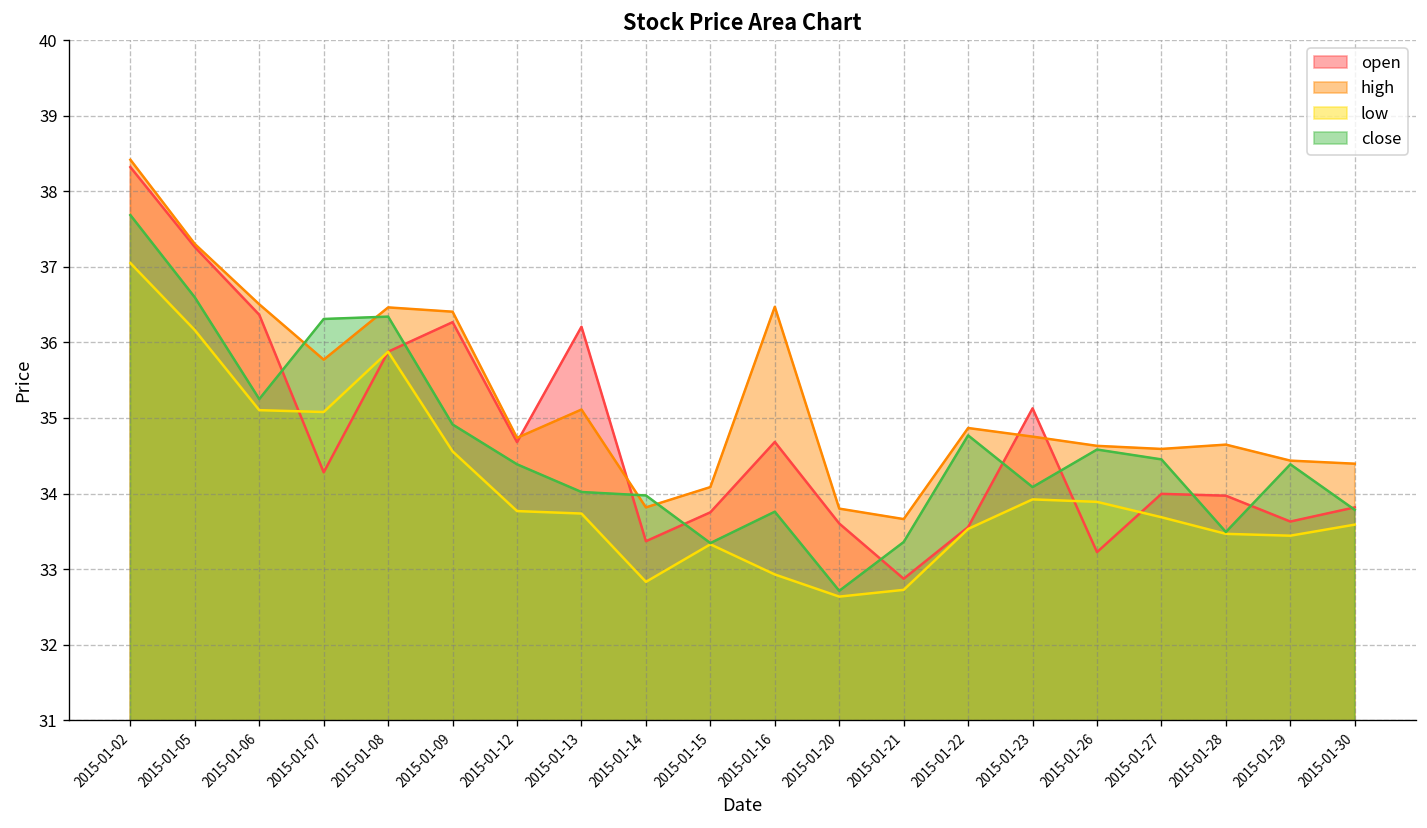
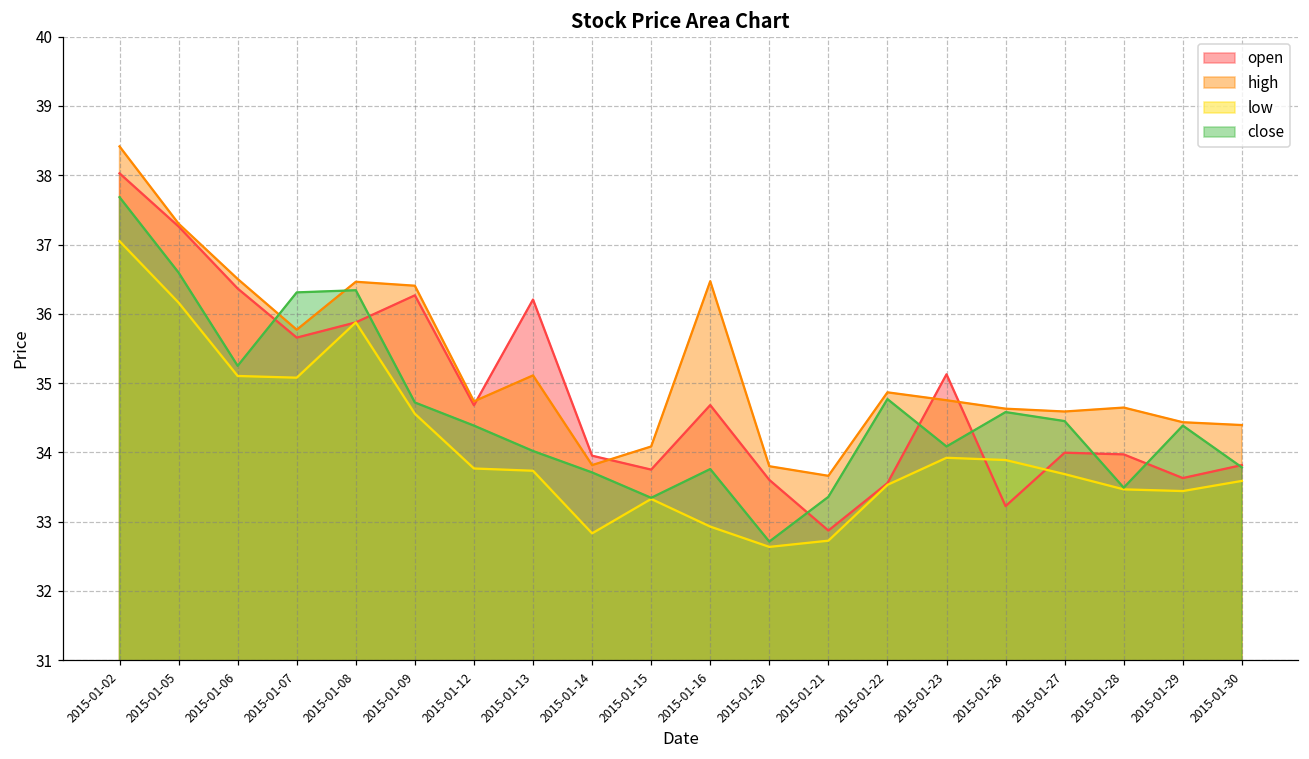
  {
    "open": {
-     "2015-01-02": 38.3,
+     "2015-01-02": 38.0,
      "2015-01-06": 36.4,
-     "2015-01-07": 34.3,
+     "2015-01-07": 35.7,
      "2015-01-09": 36.3,
      "2015-01-12": 34.7,
      "2015-01-13": 36.2,
-     "2015-01-14": 33.4,
+     "2015-01-14": 34.0,
      "2015-01-15": 33.8,
      "2015-01-16": 34.7,
      "2015-01-20": 33.6,
      "2015-01-21": 32.9,
      "2015-01-23": 35.1,
      "2015-01-26": 33.2,
      "2015-01-27": 34.0,
      "2015-01-28": 34.0,
      "2015-01-29": 33.6
    },
    "close": {
      "2015-01-02": 37.7,
      "2015-01-05": 36.6,
      "2015-01-06": 35.2,
      "2015-01-07": 36.3,
      "2015-01-08": 36.3,
-     "2015-01-09": 34.9,
+     "2015-01-09": 34.7,
      "2015-01-12": 34.4,
      "2015-01-13": 34.0,
-     "2015-01-14": 34.0,
+     "2015-01-14": 33.7,
      "2015-01-16": 33.8,
      "2015-01-20": 32.7,
      "2015-01-21": 33.4,
      "2015-01-22": 34.8,
      "2015-01-23": 34.1,
      "2015-01-26": 34.6,
      "2015-01-27": 34.5,
      "2015-01-29": 34.4
    }
  }
